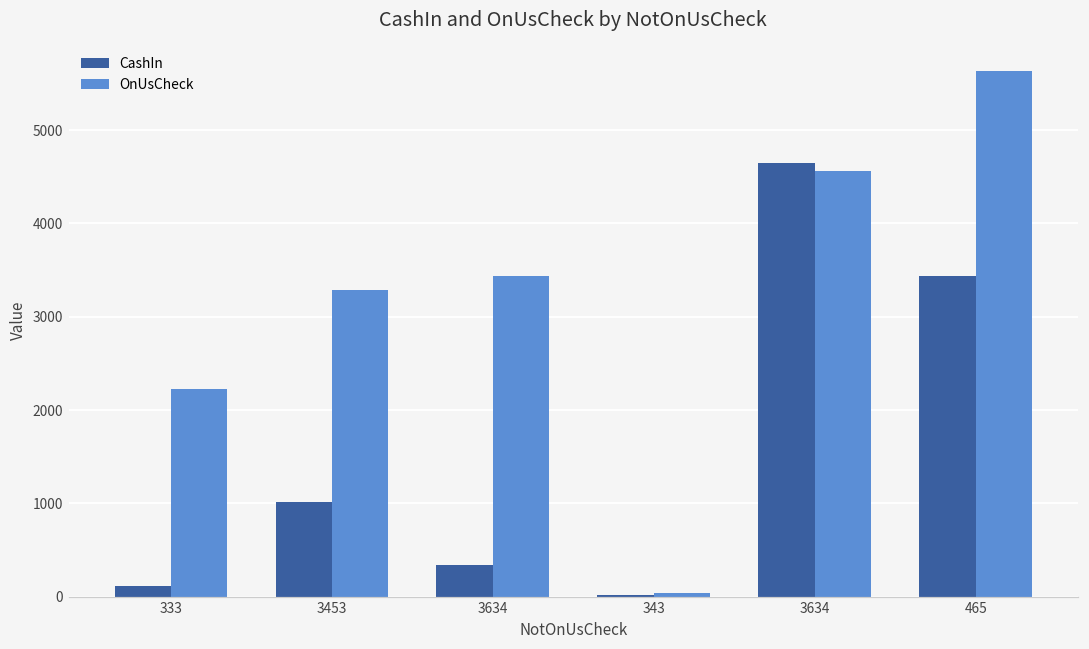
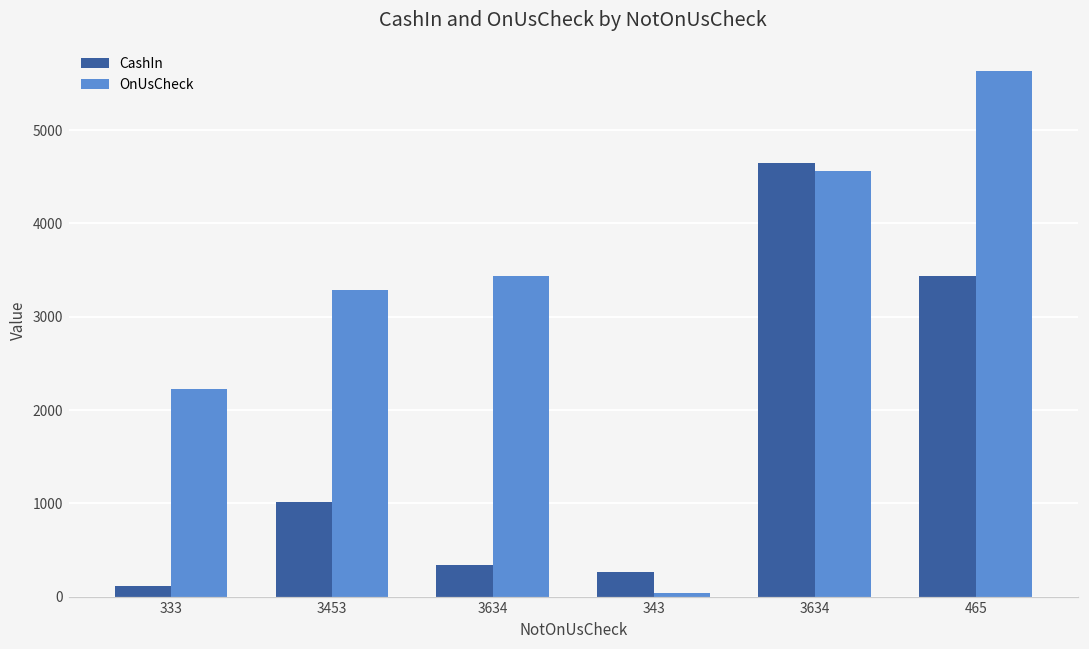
  {
    "CashIn": {
      "333": 100,
      "3453": 1000,
-     "343": 0,
+     "343": 300,
      "465": 3400
    },
    "OnUsCheck": {
      "333": 2200,
      "3453": 3300,
      "343": 0,
      "465": 5600
    }
  }
